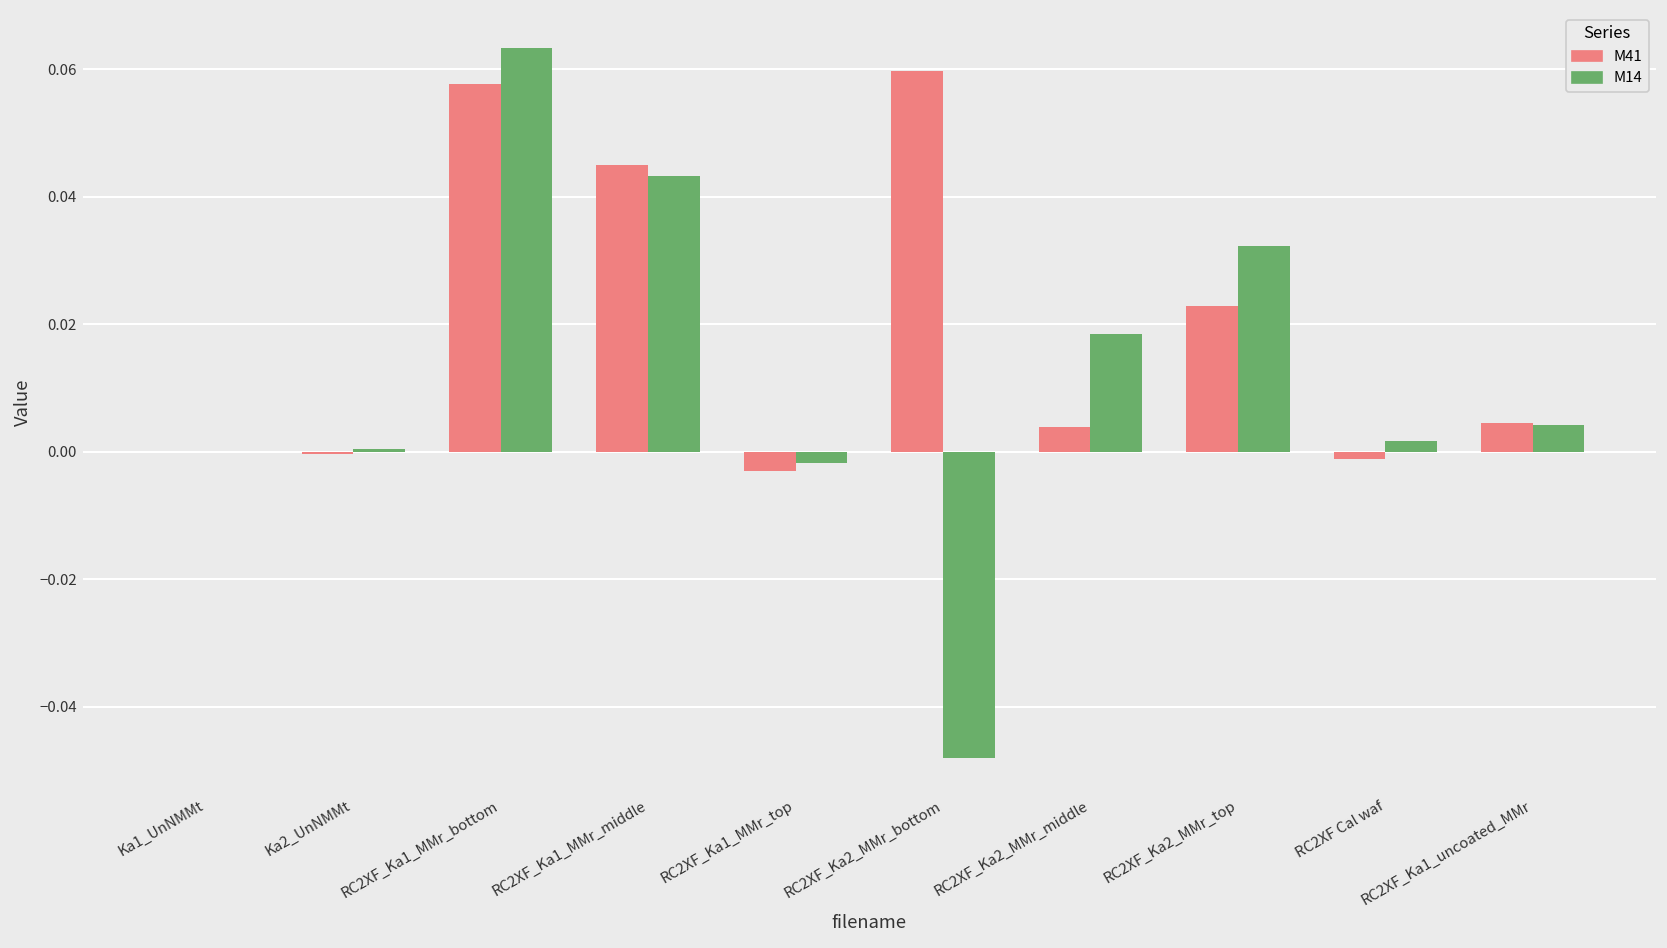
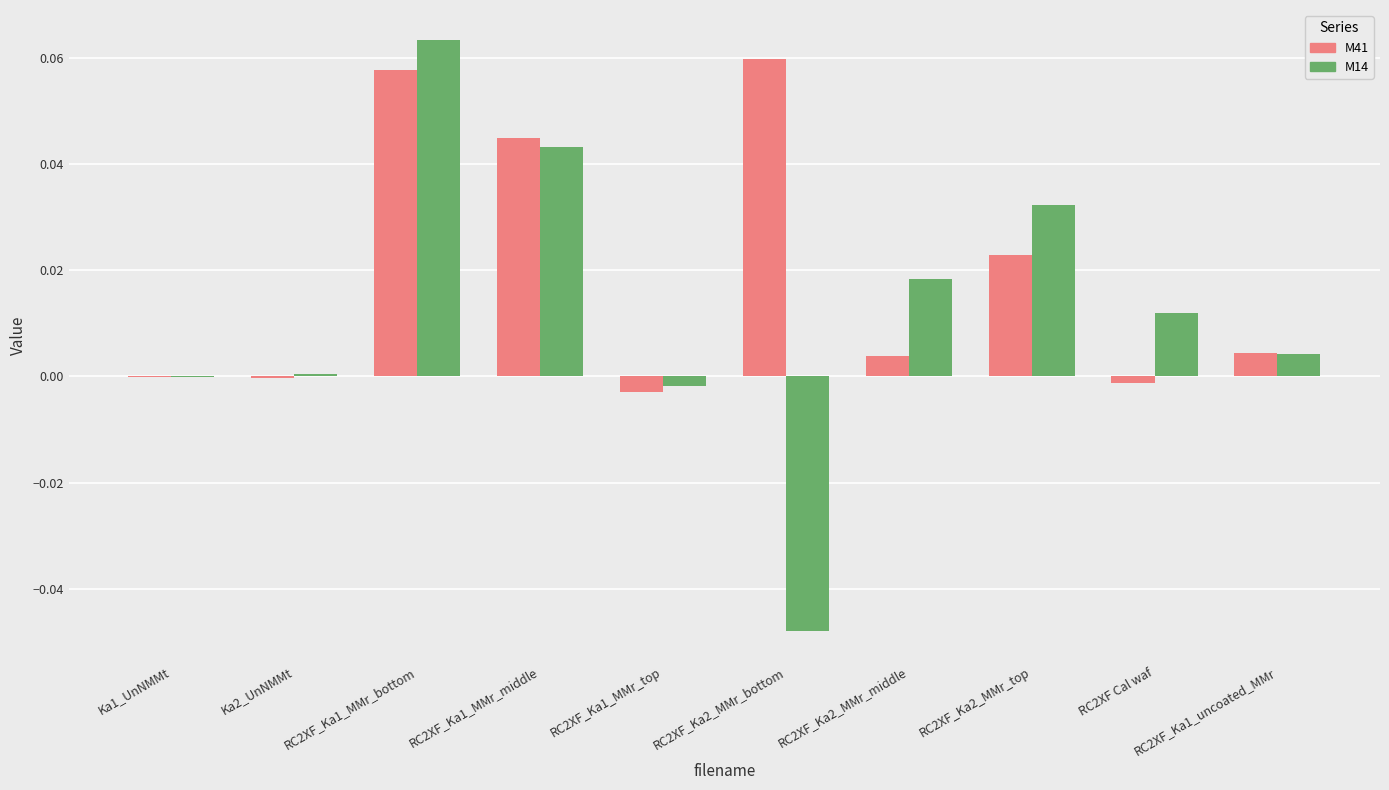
  {
    "M41": {
      "RC2XF_Ka1_MMr_bottom": 0.058,
      "RC2XF_Ka1_MMr_middle": 0.045,
      "RC2XF_Ka1_MMr_top": -0.003,
      "RC2XF_Ka2_MMr_bottom": 0.060,
      "RC2XF_Ka2_MMr_middle": 0.004,
      "RC2XF_Ka2_MMr_top": 0.023,
      "RC2XF Cal waf": -0.001,
      "RC2XF_Ka1_uncoated_MMr": 0.004
    },
    "M14": {
      "RC2XF_Ka1_MMr_bottom": 0.063,
      "RC2XF_Ka1_MMr_middle": 0.043,
      "RC2XF_Ka1_MMr_top": -0.002,
      "RC2XF_Ka2_MMr_bottom": -0.048,
      "RC2XF_Ka2_MMr_middle": 0.018,
      "RC2XF_Ka2_MMr_top": 0.032,
-     "RC2XF Cal waf": 0.002,
+     "RC2XF Cal waf": 0.012,
      "RC2XF_Ka1_uncoated_MMr": 0.004
    }
  }
